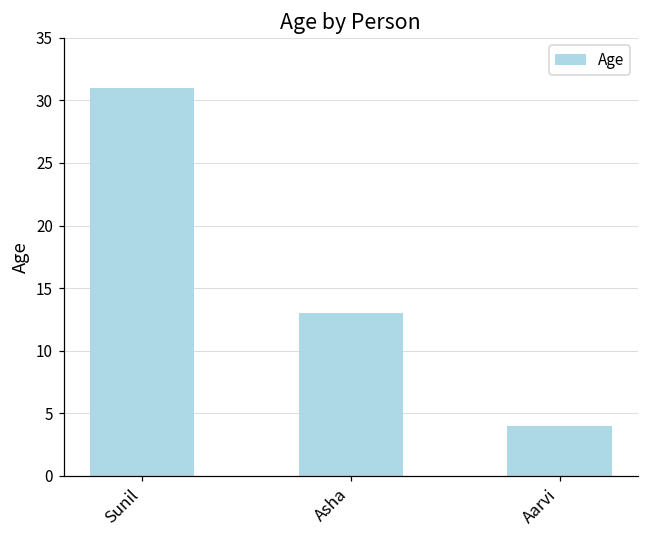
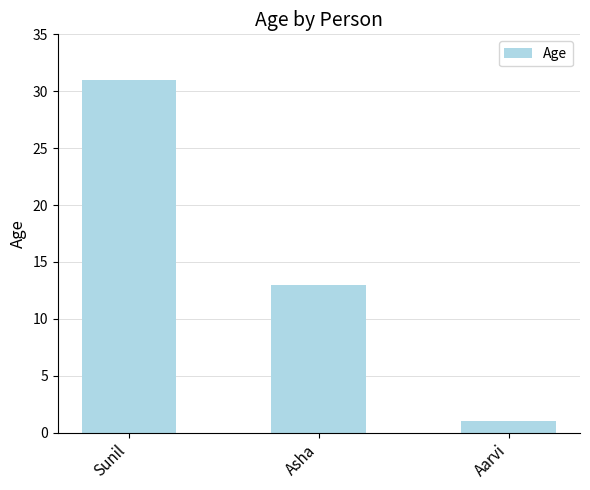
  {
    "Sunil": 31,
    "Asha": 13,
-   "Aarvi": 4
+   "Aarvi": 1
  }
